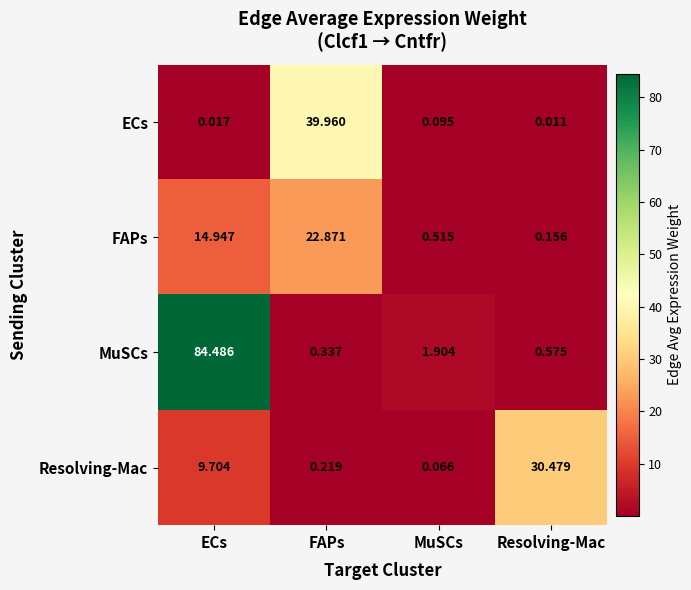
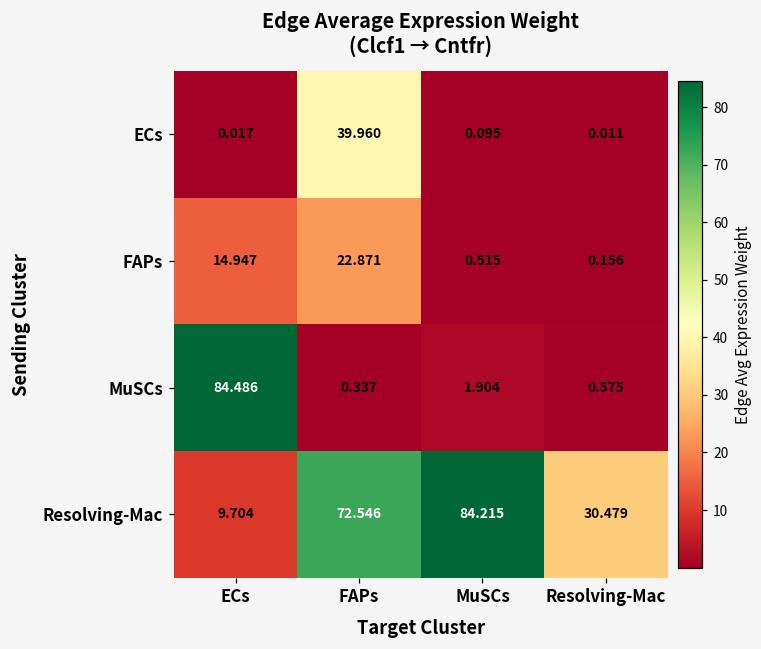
  {
    "ECs": {
      "ECs": 0.017,
      "FAPs": 39.960,
      "MuSCs": 0.095,
      "Resolving-Mac": 0.011
    },
    "FAPs": {
      "ECs": 14.947,
      "FAPs": 22.871,
      "MuSCs": 0.515,
      "Resolving-Mac": 0.156
    },
    "MuSCs": {
      "ECs": 84.486,
      "FAPs": 0.337,
      "MuSCs": 1.904,
      "Resolving-Mac": 0.575
    },
    "Resolving-Mac": {
      "ECs": 9.704,
-     "FAPs": 0.219,
-     "MuSCs": 0.066,
+     "FAPs": 72.546,
+     "MuSCs": 84.215,
      "Resolving-Mac": 30.479
    }
  }
